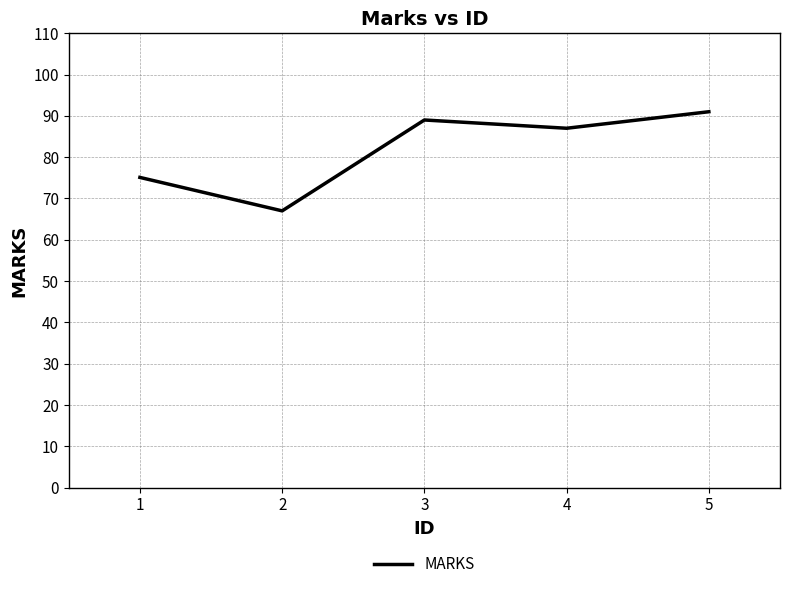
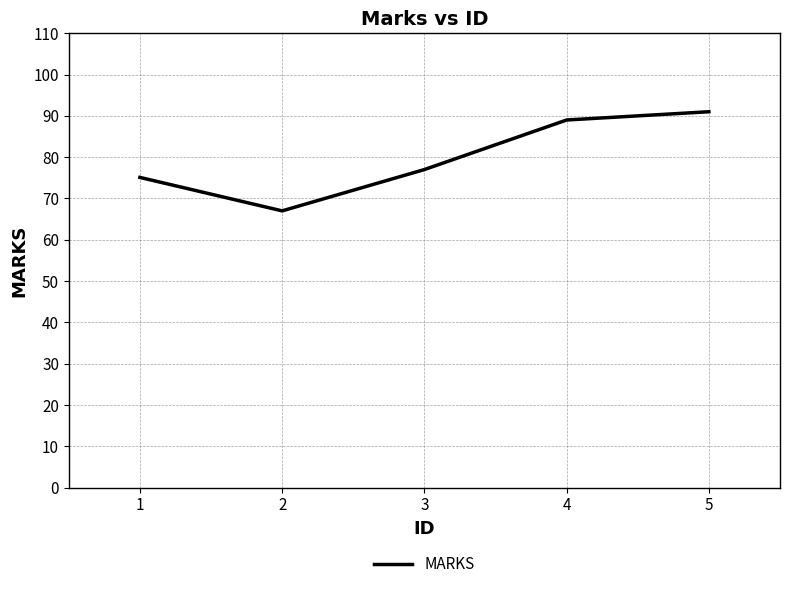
  {
    "1": 75,
    "2": 67,
-   "3": 89,
-   "4": 87,
+   "3": 77,
+   "4": 89,
    "5": 91
  }
